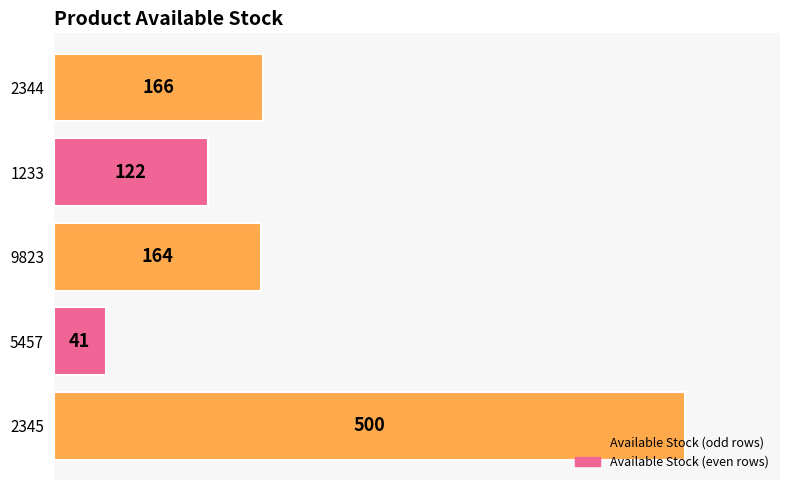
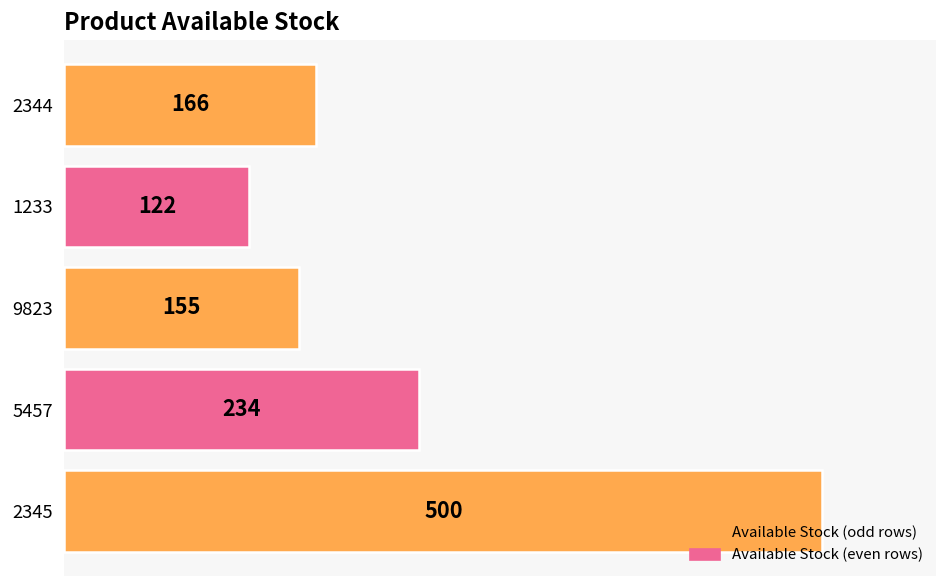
  {
    "2344": 166,
    "1233": 122,
-   "9823": 164,
-   "5457": 41,
+   "9823": 155,
+   "5457": 234,
    "2345": 500
  }
